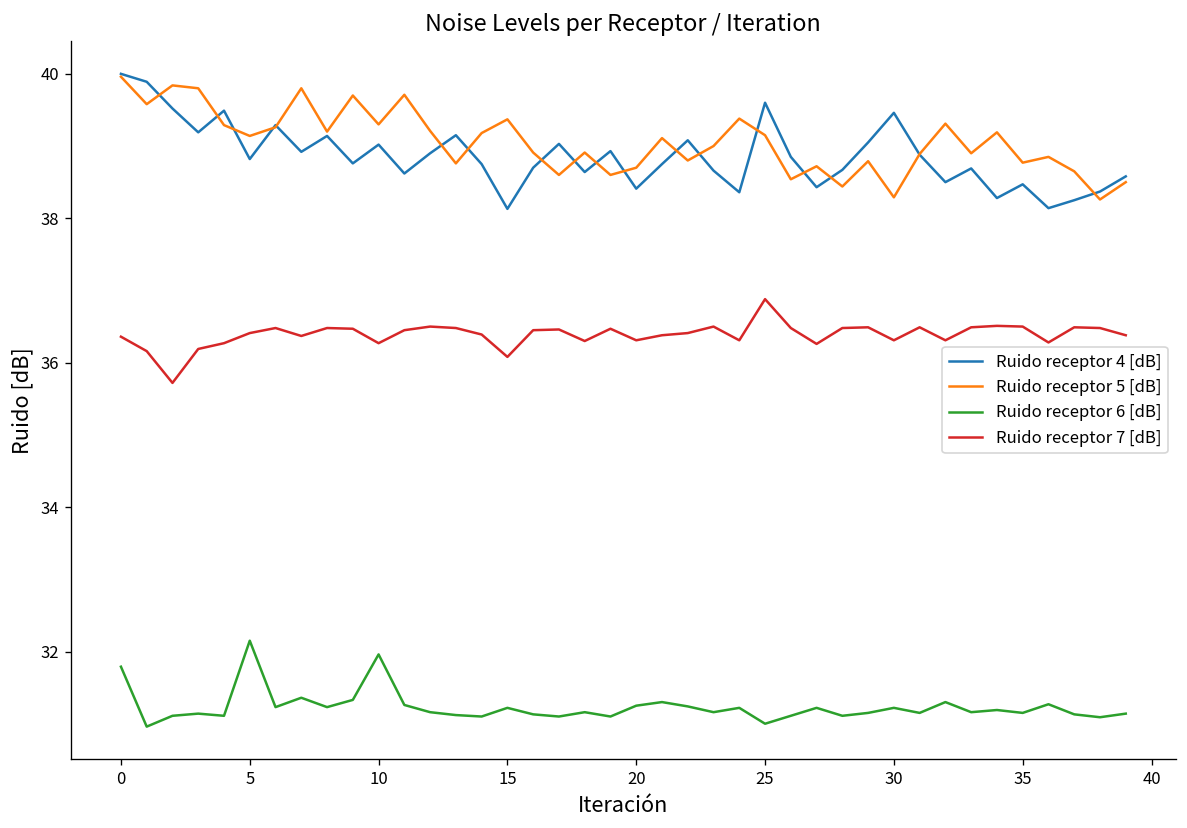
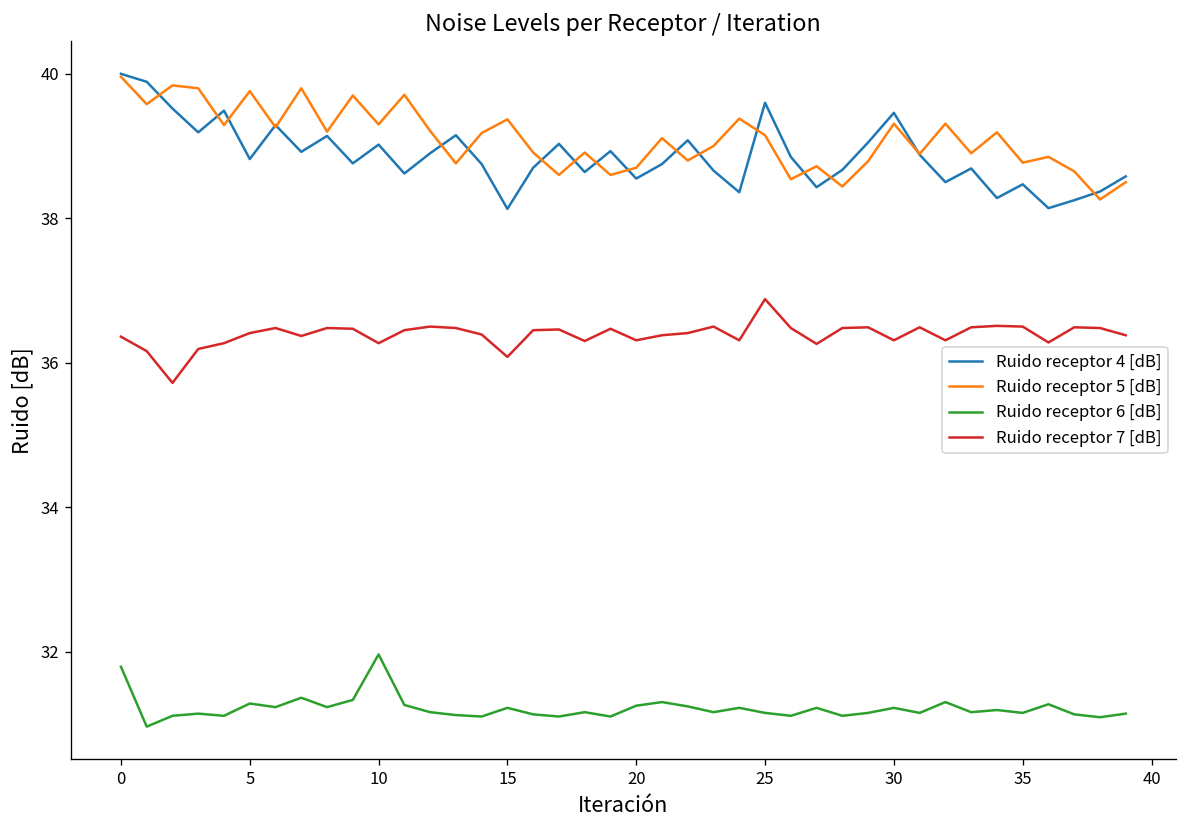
  {
    "Ruido receptor 4 [dB]": {
      "5": 38.8,
      "10": 39.0,
      "15": 38.1,
-     "20": 38.4,
+     "20": 38.6,
      "25": 39.6,
      "30": 39.5,
      "35": 38.5
    },
    "Ruido receptor 5 [dB]": {
-     "5": 39.1,
+     "5": 39.8,
      "10": 39.3,
      "15": 39.4,
      "20": 38.7,
      "25": 39.2,
-     "30": 38.3,
+     "30": 39.3,
      "35": 38.8
    },
    "Ruido receptor 6 [dB]": {
      "0": 31.8,
-     "5": 32.2,
+     "5": 31.3,
      "10": 32.0,
      "15": 31.2,
      "20": 31.3,
-     "25": 31.0,
+     "25": 31.2,
      "30": 31.2,
      "35": 31.2
    },
    "Ruido receptor 7 [dB]": {
      "0": 36.4,
      "5": 36.4,
      "10": 36.3,
      "15": 36.1,
      "20": 36.3,
      "25": 36.9,
      "30": 36.3,
      "35": 36.5
    }
  }
